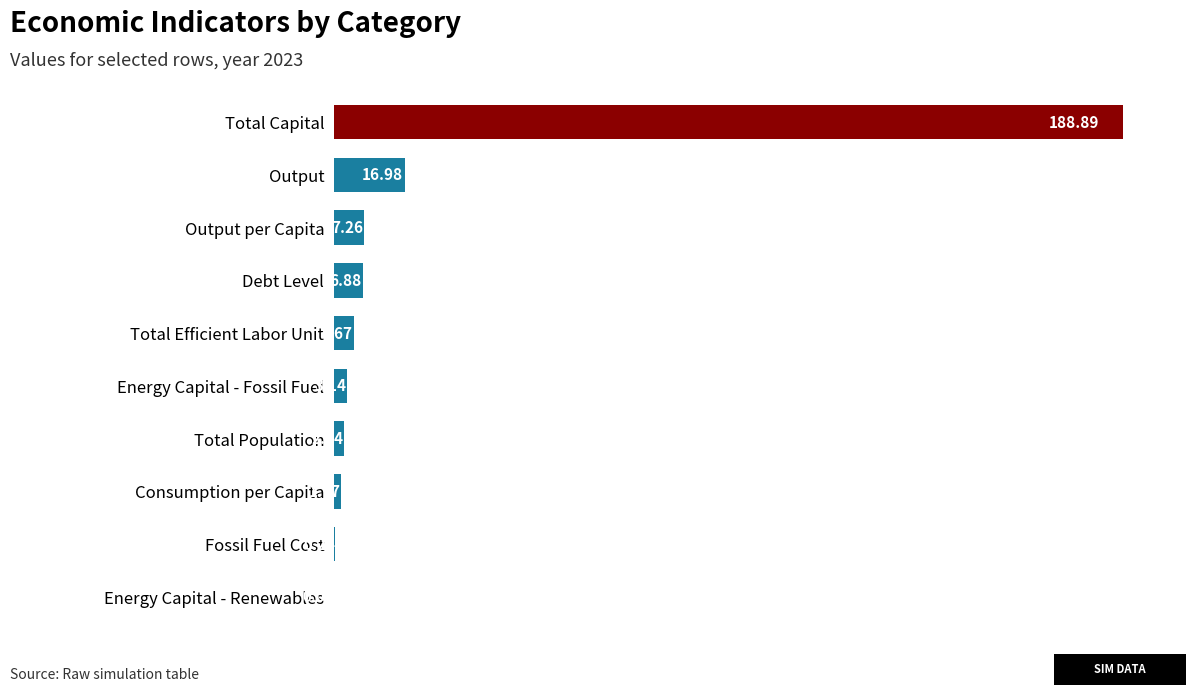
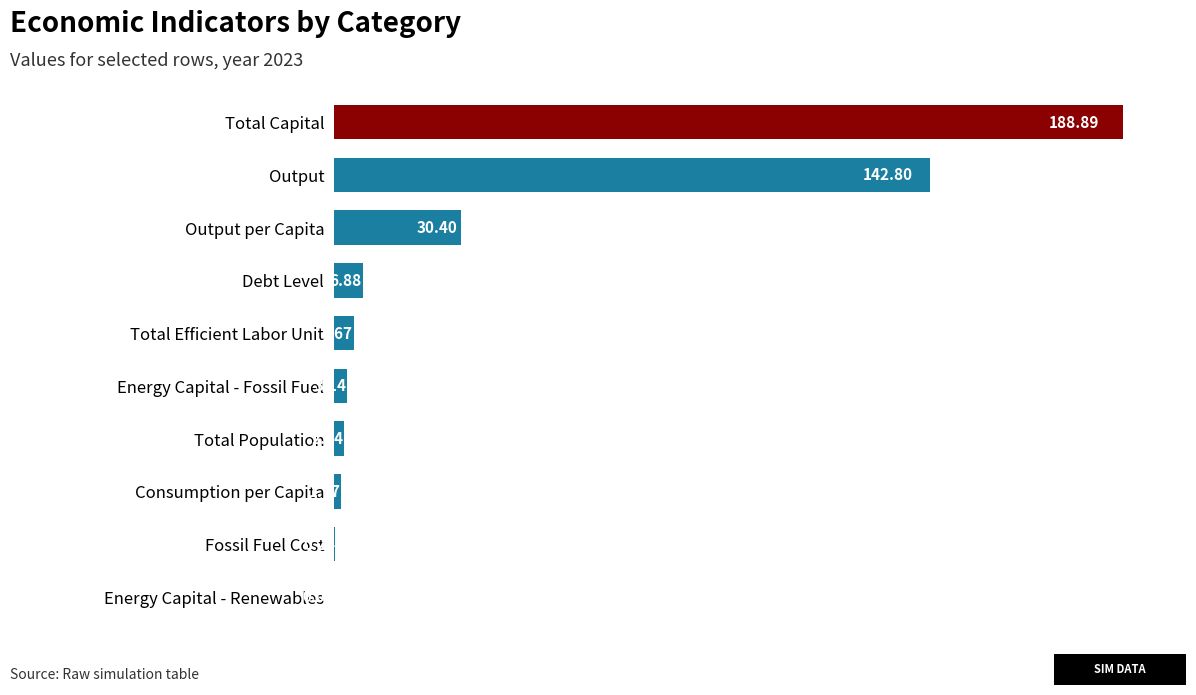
  {
    "Total Capital": 188.89,
-   "Output": 16.98,
-   "Output per Capita": 7.26,
+   "Output": 142.80,
+   "Output per Capita": 30.40,
    "Debt Level": 6.88,
    "Total Efficient Labor Unit": 4.67
  }
